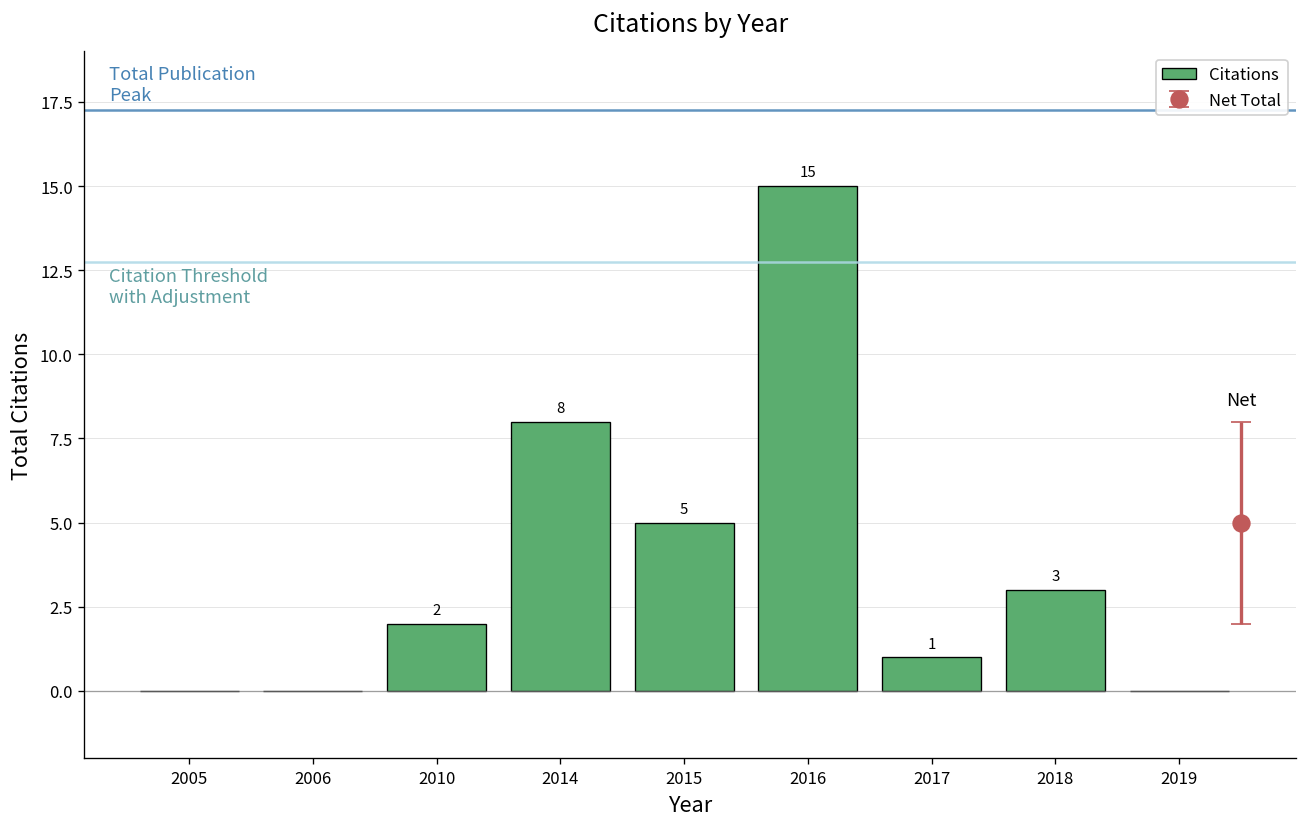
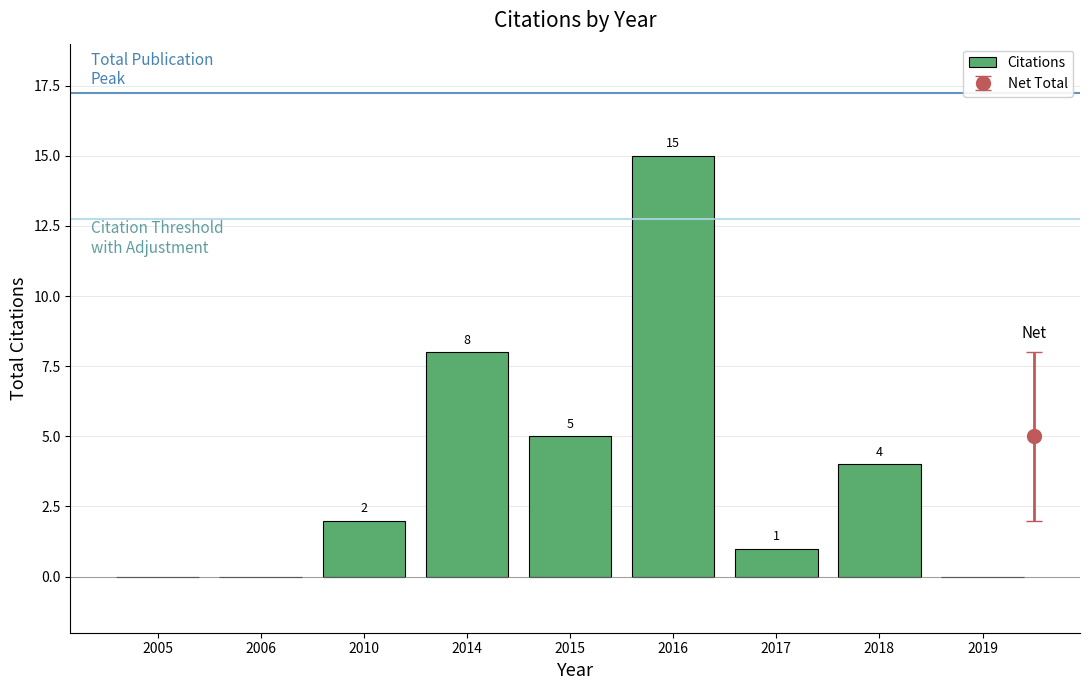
  {
    "Citations": {
      "2010": 2,
      "2014": 8,
      "2015": 5,
      "2016": 15,
      "2017": 1,
-     "2018": 3
+     "2018": 4
    }
  }
